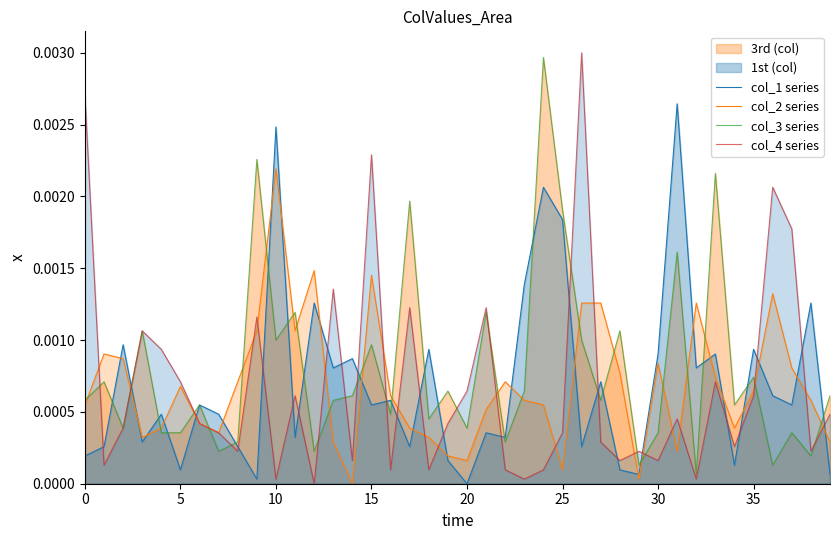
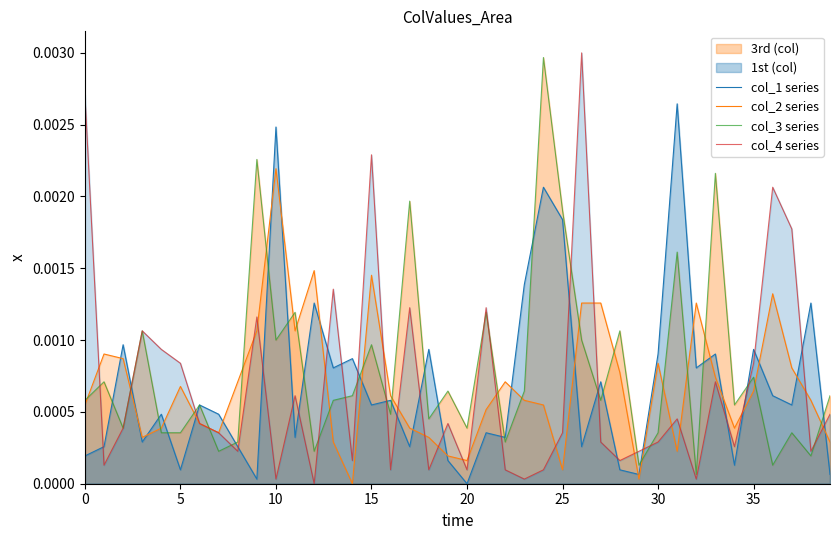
  {
    "1st (col)": {
      "0": 0.00019,
      "5": 0.00010,
      "10": 0.00248,
      "15": 0.00055,
      "20": 0.00000,
      "25": 0.00184,
      "30": 0.00090,
      "35": 0.00094
    },
    "col_4 series": {
      "0": 0.00271,
-     "5": 0.00071,
+     "5": 0.00084,
      "10": 0.00003,
      "15": 0.00229,
-     "20": 0.00065,
+     "20": 0.00010,
      "25": 0.00035,
-     "30": 0.00016,
-     "35": 0.00061
+     "30": 0.00029,
+     "35": 0.00084
    }
  }
